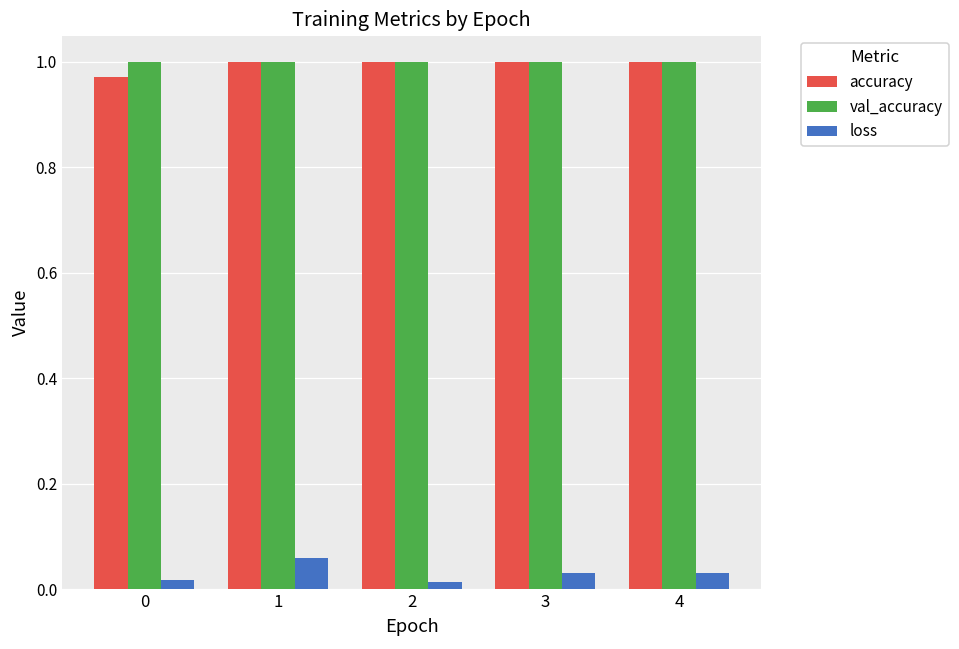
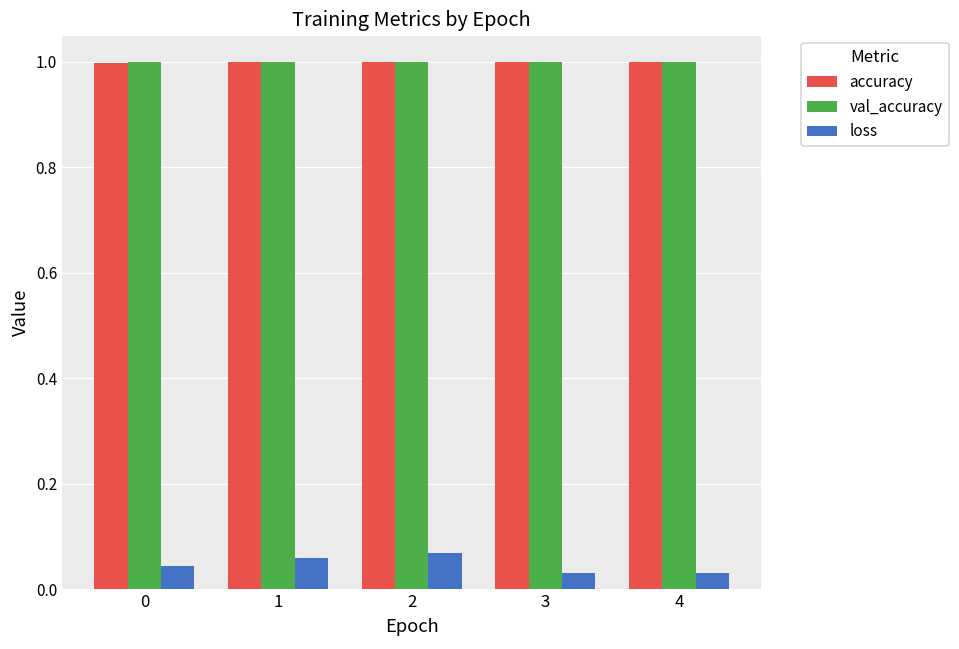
  {
    "accuracy": {
-     "0": 0.97,
+     "0": 1.00,
      "1": 1.00,
      "2": 1.00,
      "3": 1.00,
      "4": 1.00
    },
    "val_accuracy": {
      "0": 1.00,
      "1": 1.00,
      "2": 1.00,
      "3": 1.00,
      "4": 1.00
    },
    "loss": {
-     "0": 0.02,
+     "0": 0.04,
      "1": 0.06,
-     "2": 0.01,
+     "2": 0.07,
      "3": 0.03,
      "4": 0.03
    }
  }
